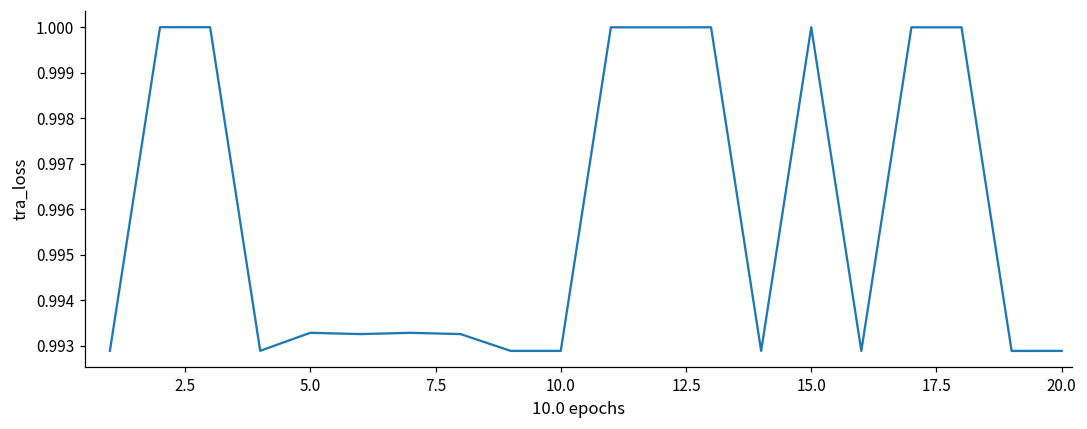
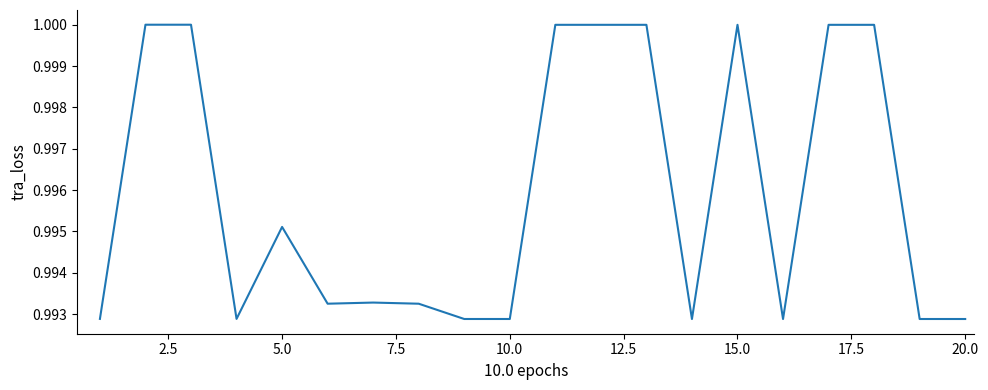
  {
-   "5.0": 0.9933,
+   "5.0": 0.9951,
    "10.0": 0.9929,
    "15.0": 1.0000,
    "20.0": 0.9929
  }
